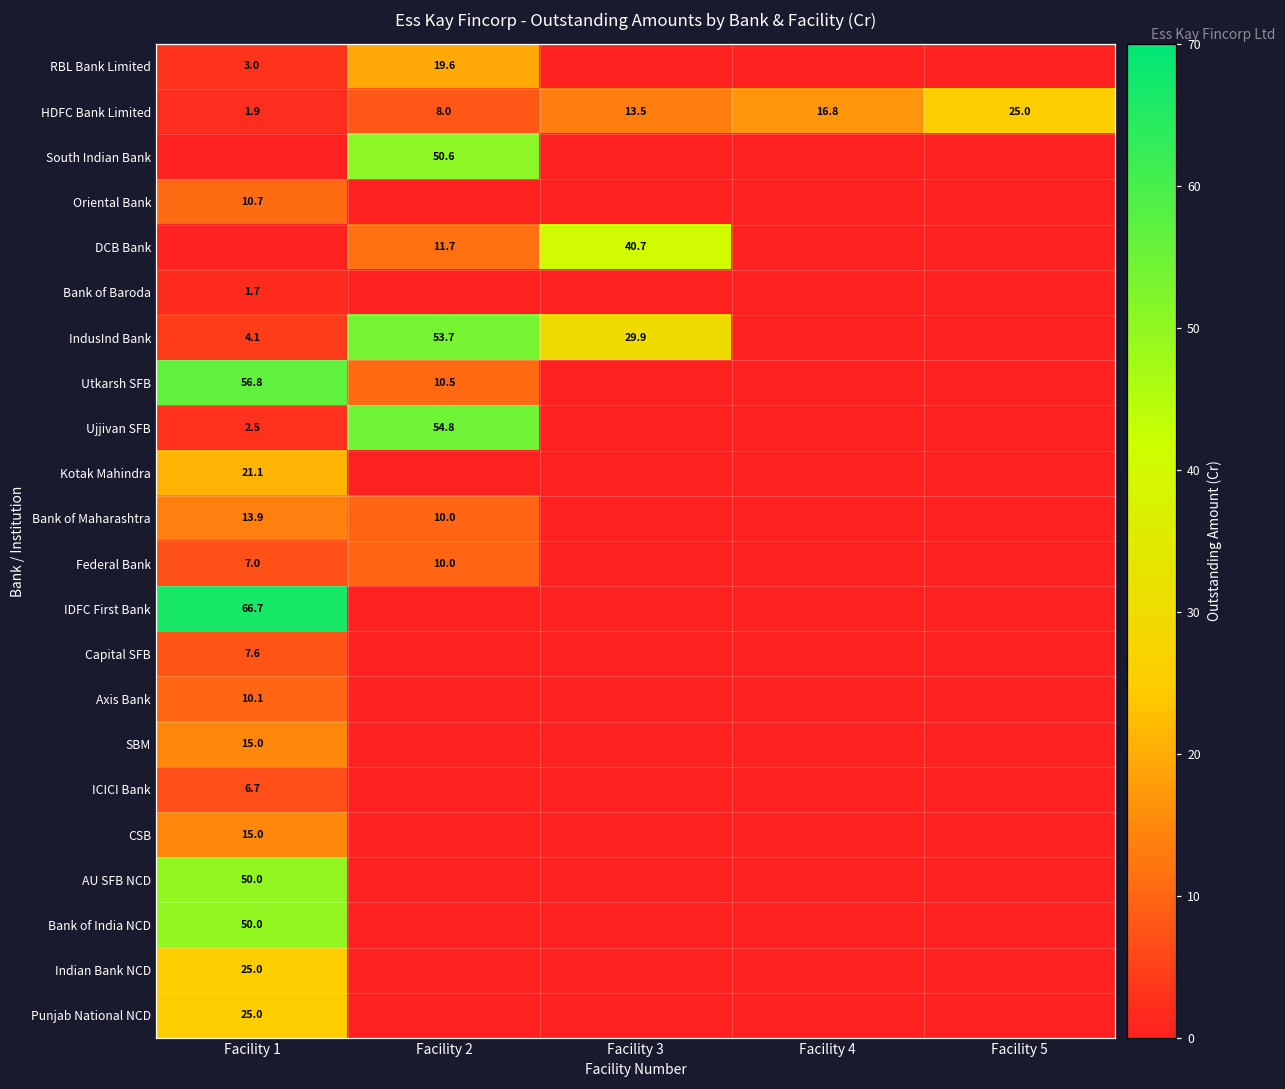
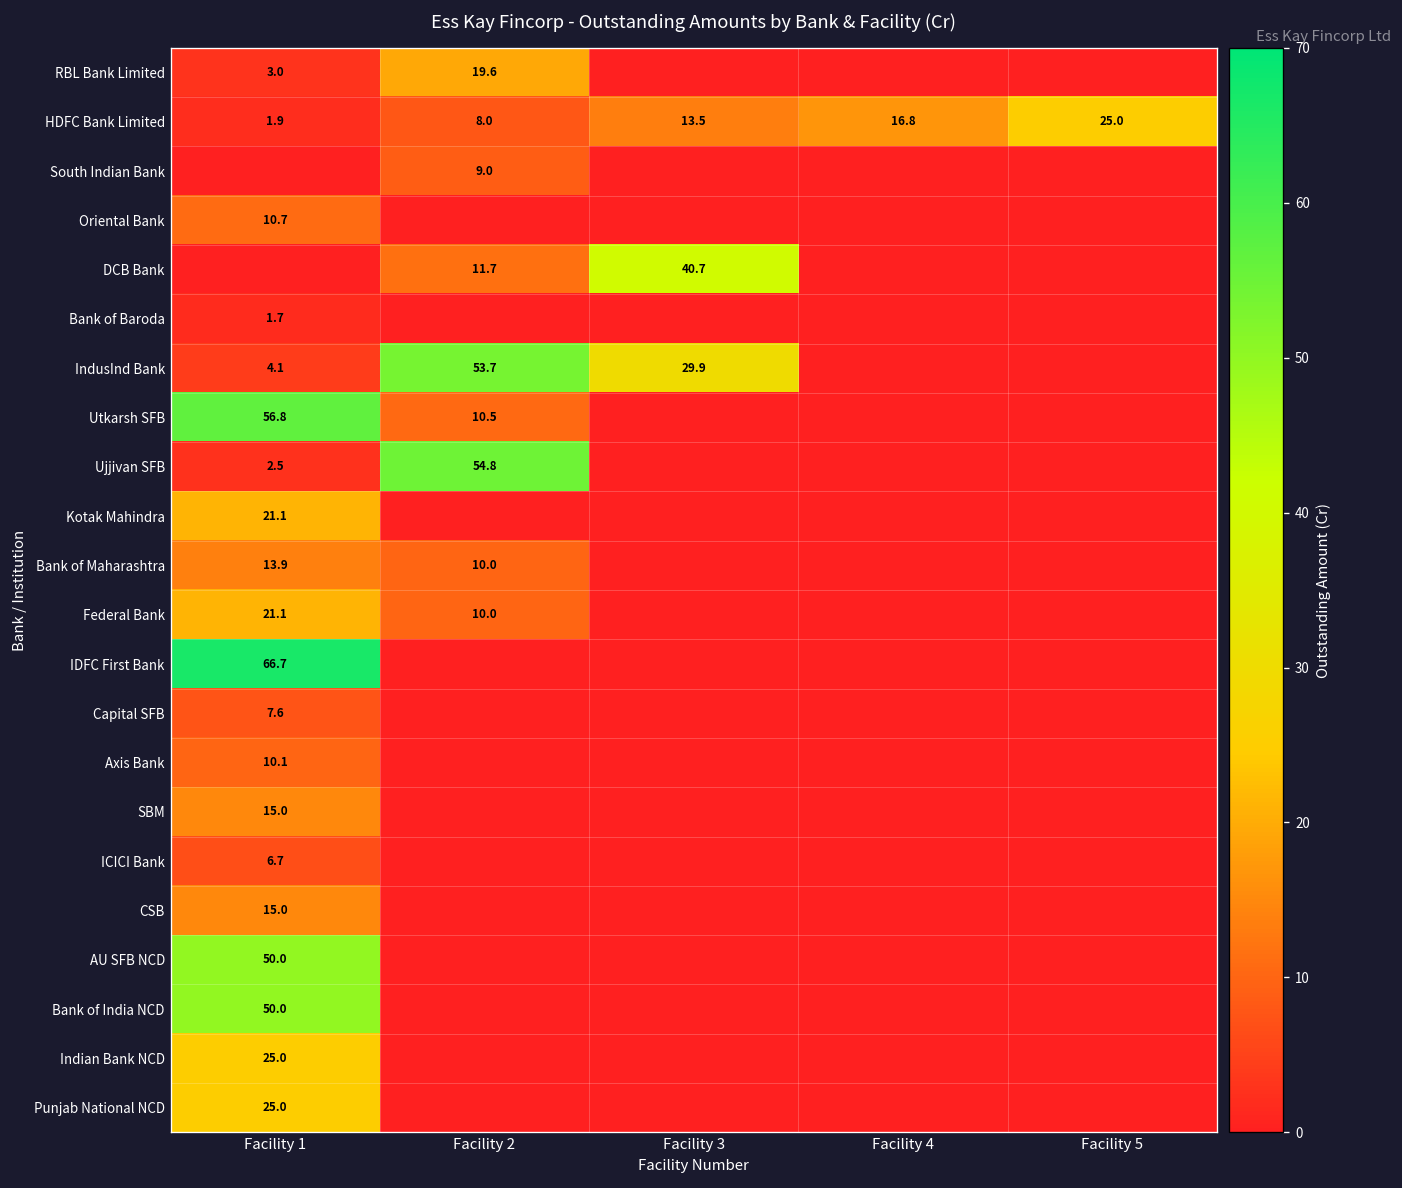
  {
    "RBL Bank Limited": {
      "Facility 1": 3.0,
      "Facility 2": 19.6
    },
    "HDFC Bank Limited": {
      "Facility 1": 1.9,
      "Facility 2": 8.0,
      "Facility 3": 13.5,
      "Facility 4": 16.8,
      "Facility 5": 25.0
    },
    "South Indian Bank": {
-     "Facility 2": 50.6
+     "Facility 2": 9.0
    },
    "Oriental Bank": {
      "Facility 1": 10.7
    },
    "DCB Bank": {
      "Facility 2": 11.7,
      "Facility 3": 40.7
    },
    "Bank of Baroda": {
      "Facility 1": 1.7
    },
    "IndusInd Bank": {
      "Facility 1": 4.1,
      "Facility 2": 53.7,
      "Facility 3": 29.9
    },
    "Utkarsh SFB": {
      "Facility 1": 56.8,
      "Facility 2": 10.5
    },
    "Ujjivan SFB": {
      "Facility 1": 2.5,
      "Facility 2": 54.8
    },
    "Kotak Mahindra": {
      "Facility 1": 21.1
    },
    "Bank of Maharashtra": {
      "Facility 1": 13.9,
      "Facility 2": 10.0
    },
    "Federal Bank": {
-     "Facility 1": 7.0,
+     "Facility 1": 21.1,
      "Facility 2": 10.0
    },
    "IDFC First Bank": {
      "Facility 1": 66.7
    },
    "Capital SFB": {
      "Facility 1": 7.6
    },
    "Axis Bank": {
      "Facility 1": 10.1
    },
    "SBM": {
      "Facility 1": 15.0
    },
    "ICICI Bank": {
      "Facility 1": 6.7
    },
    "CSB": {
      "Facility 1": 15.0
    },
    "AU SFB NCD": {
      "Facility 1": 50.0
    },
    "Bank of India NCD": {
      "Facility 1": 50.0
    },
    "Indian Bank NCD": {
      "Facility 1": 25.0
    },
    "Punjab National NCD": {
      "Facility 1": 25.0
    }
  }
